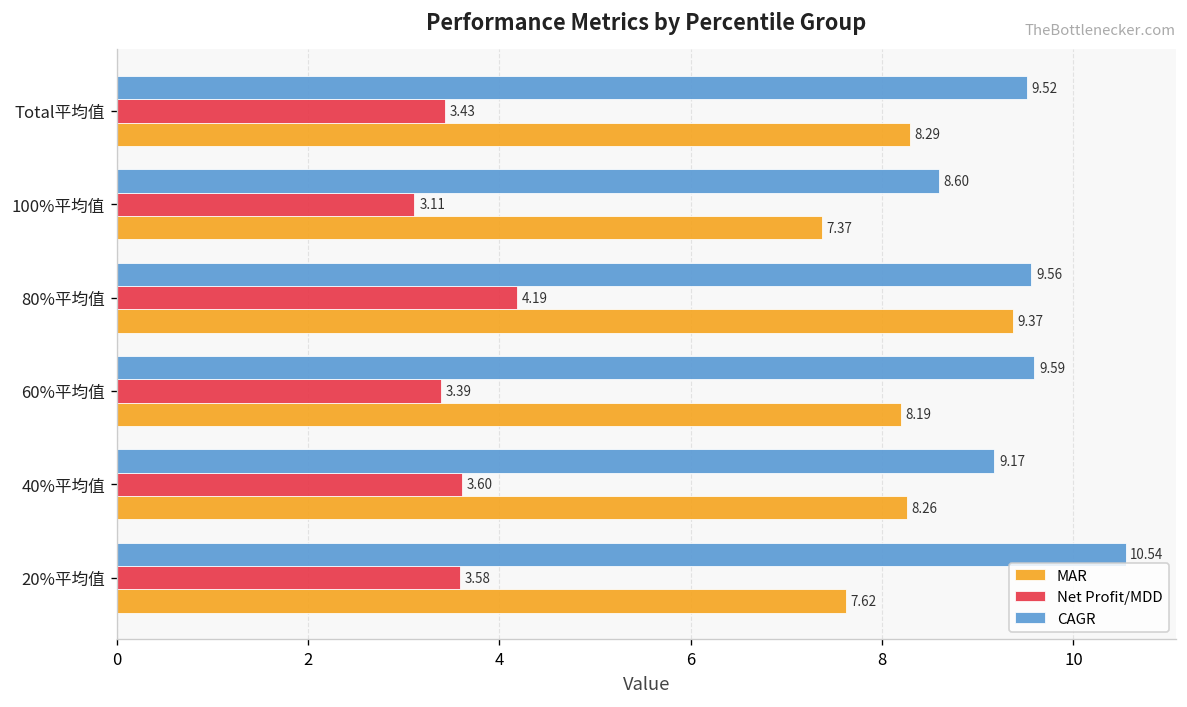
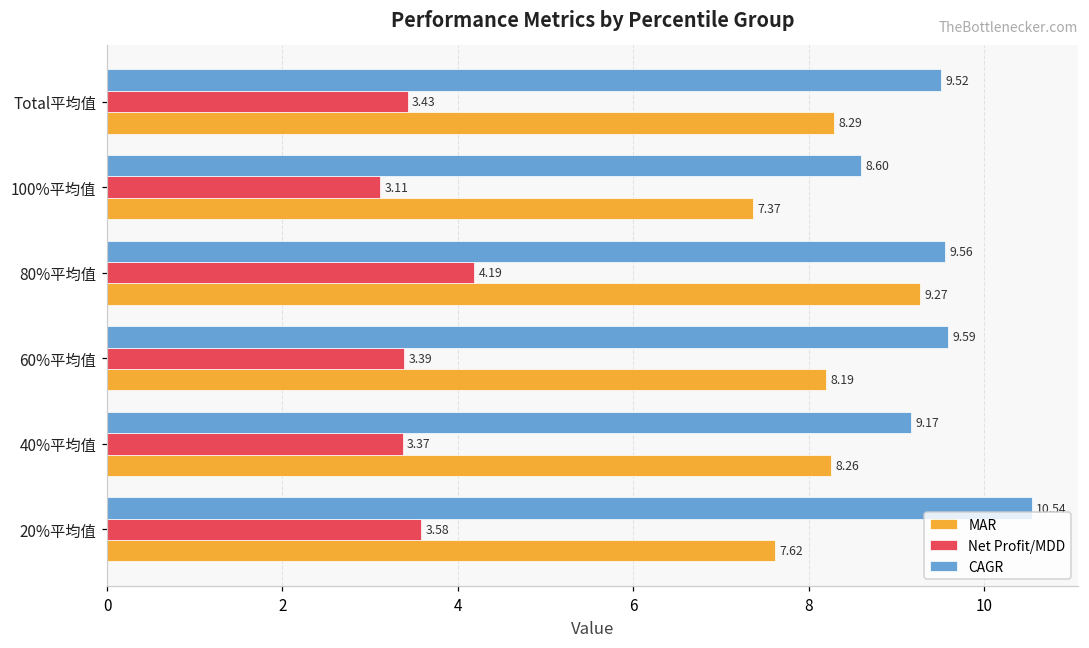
  {
    "MAR": {
      "Total平均值": 8.29,
      "100%平均值": 7.37,
-     "80%平均值": 9.37,
+     "80%平均值": 9.27,
      "60%平均值": 8.19,
      "40%平均值": 8.26,
      "20%平均值": 7.62
    },
    "Net Profit/MDD": {
      "Total平均值": 3.43,
      "100%平均值": 3.11,
      "80%平均值": 4.19,
      "60%平均值": 3.39,
-     "40%平均值": 3.60,
+     "40%平均值": 3.37,
      "20%平均值": 3.58
    },
    "CAGR": {
      "Total平均值": 9.52,
      "100%平均值": 8.60,
      "80%平均值": 9.56,
      "60%平均值": 9.59,
      "40%平均值": 9.17
    }
  }
